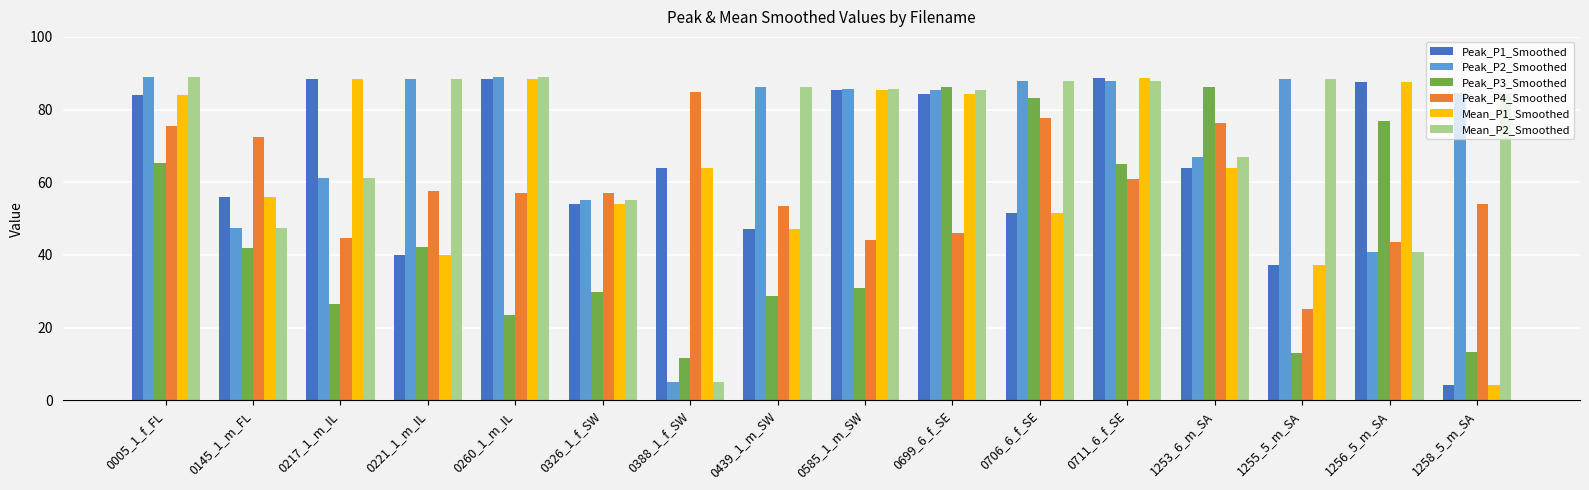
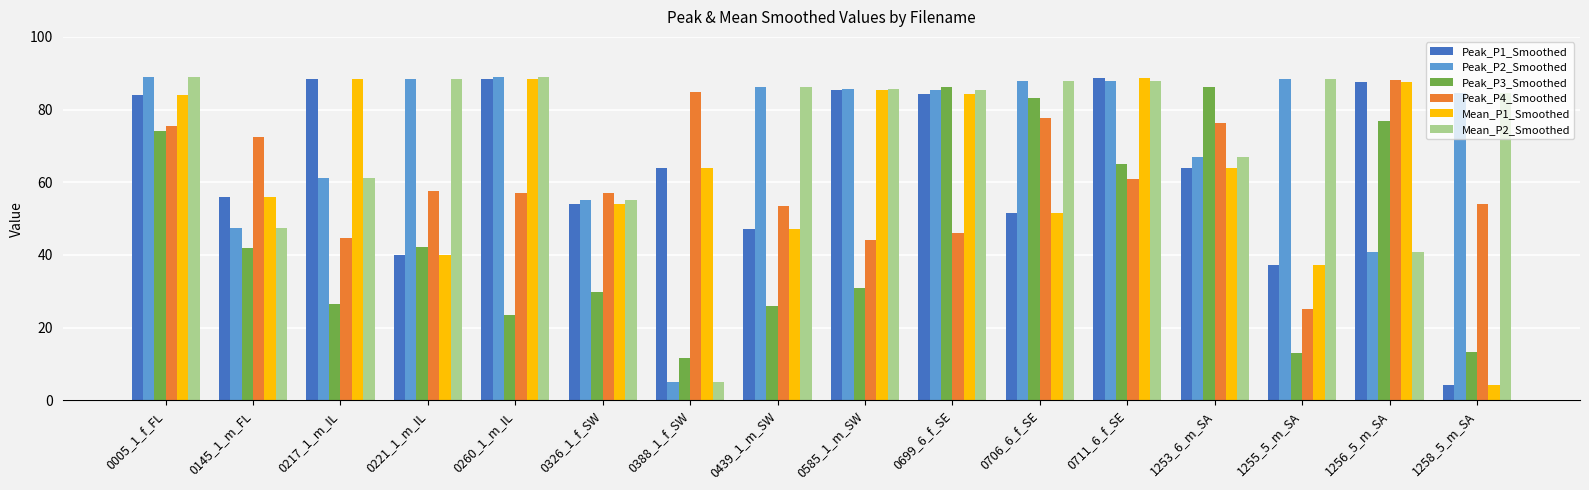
  {
    "Peak_P3_Smoothed": {
-     "0005_1_f_FL": 65,
+     "0005_1_f_FL": 74,
      "0145_1_m_FL": 42,
      "0217_1_m_IL": 27,
      "0221_1_m_IL": 42,
      "0260_1_m_IL": 24,
      "0326_1_f_SW": 30,
      "0388_1_f_SW": 12,
-     "0439_1_m_SW": 29,
+     "0439_1_m_SW": 26,
      "0585_1_m_SW": 31,
      "0699_6_f_SE": 86,
      "0706_6_f_SE": 83,
      "0711_6_f_SE": 65,
      "1253_6_m_SA": 86,
      "1255_5_m_SA": 13,
      "1256_5_m_SA": 77,
      "1258_5_m_SA": 13
    },
    "Peak_P4_Smoothed": {
      "0005_1_f_FL": 76,
      "0145_1_m_FL": 72,
      "0217_1_m_IL": 45,
      "0221_1_m_IL": 58,
      "0260_1_m_IL": 57,
      "0326_1_f_SW": 57,
      "0388_1_f_SW": 85,
      "0439_1_m_SW": 53,
      "0585_1_m_SW": 44,
      "0699_6_f_SE": 46,
      "0706_6_f_SE": 78,
      "0711_6_f_SE": 61,
      "1253_6_m_SA": 76,
      "1255_5_m_SA": 25,
-     "1256_5_m_SA": 44,
+     "1256_5_m_SA": 88,
      "1258_5_m_SA": 54
    },
    "Mean_P1_Smoothed": {
      "0005_1_f_FL": 84,
      "0145_1_m_FL": 56,
      "0217_1_m_IL": 88,
      "0221_1_m_IL": 40,
      "0260_1_m_IL": 88,
      "0326_1_f_SW": 54,
      "0388_1_f_SW": 64,
      "0439_1_m_SW": 47,
      "0585_1_m_SW": 85,
      "0699_6_f_SE": 84,
      "0706_6_f_SE": 52,
      "0711_6_f_SE": 89,
      "1253_6_m_SA": 64,
      "1255_5_m_SA": 37,
      "1256_5_m_SA": 88,
      "1258_5_m_SA": 4
    },
    "Mean_P2_Smoothed": {
      "0005_1_f_FL": 89,
      "0145_1_m_FL": 47,
      "0217_1_m_IL": 61,
      "0221_1_m_IL": 89,
      "0260_1_m_IL": 89,
      "0326_1_f_SW": 55,
      "0388_1_f_SW": 5,
      "0439_1_m_SW": 86,
      "0585_1_m_SW": 86,
      "0699_6_f_SE": 85,
      "0706_6_f_SE": 88,
      "0711_6_f_SE": 88,
      "1253_6_m_SA": 67,
      "1255_5_m_SA": 88,
      "1256_5_m_SA": 41
    }
  }
